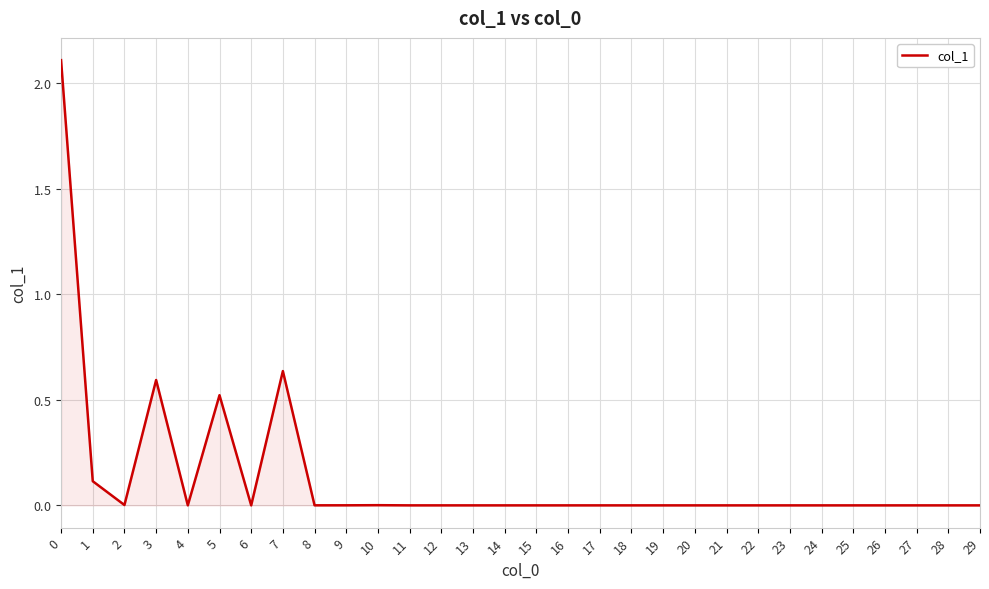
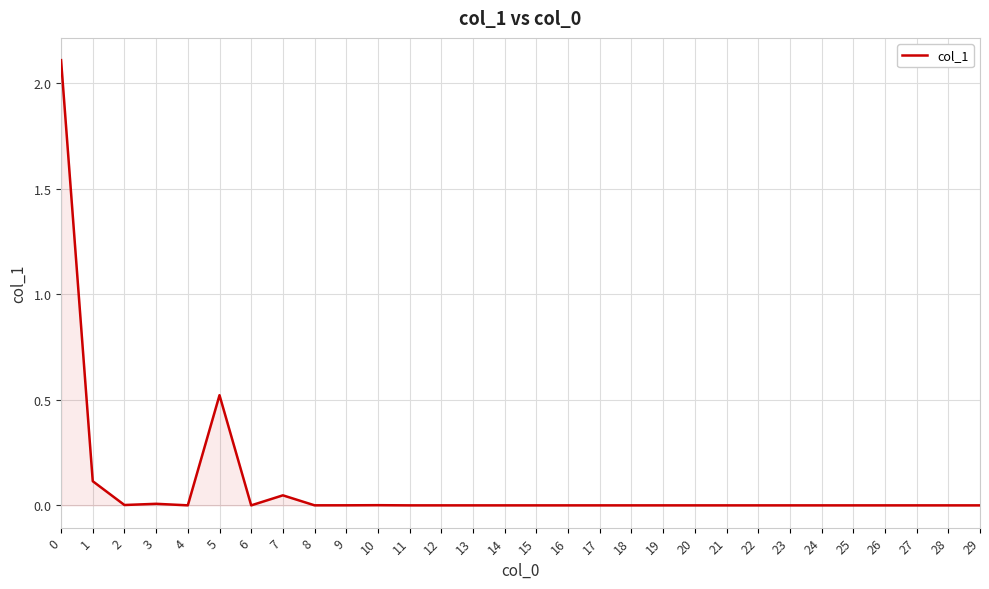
  {
    "0": 2.11,
    "1": 0.11,
    "2": 0.00,
-   "3": 0.59,
+   "3": 0.01,
    "4": 0.00,
    "5": 0.52,
    "6": 0.00,
-   "7": 0.64,
+   "7": 0.05,
    "8": 0.00,
    "9": 0.00,
    "10": 0.00,
    "11": 0.00,
    "12": 0.00,
    "13": 0.00,
    "14": 0.00,
    "15": 0.00,
    "16": 0.00,
    "17": 0.00,
    "18": 0.00,
    "19": 0.00,
    "20": 0.00,
    "21": 0.00,
    "22": 0.00,
    "23": 0.00,
    "24": 0.00,
    "25": 0.00,
    "26": 0.00,
    "27": 0.00,
    "28": 0.00,
    "29": 0.00
  }
